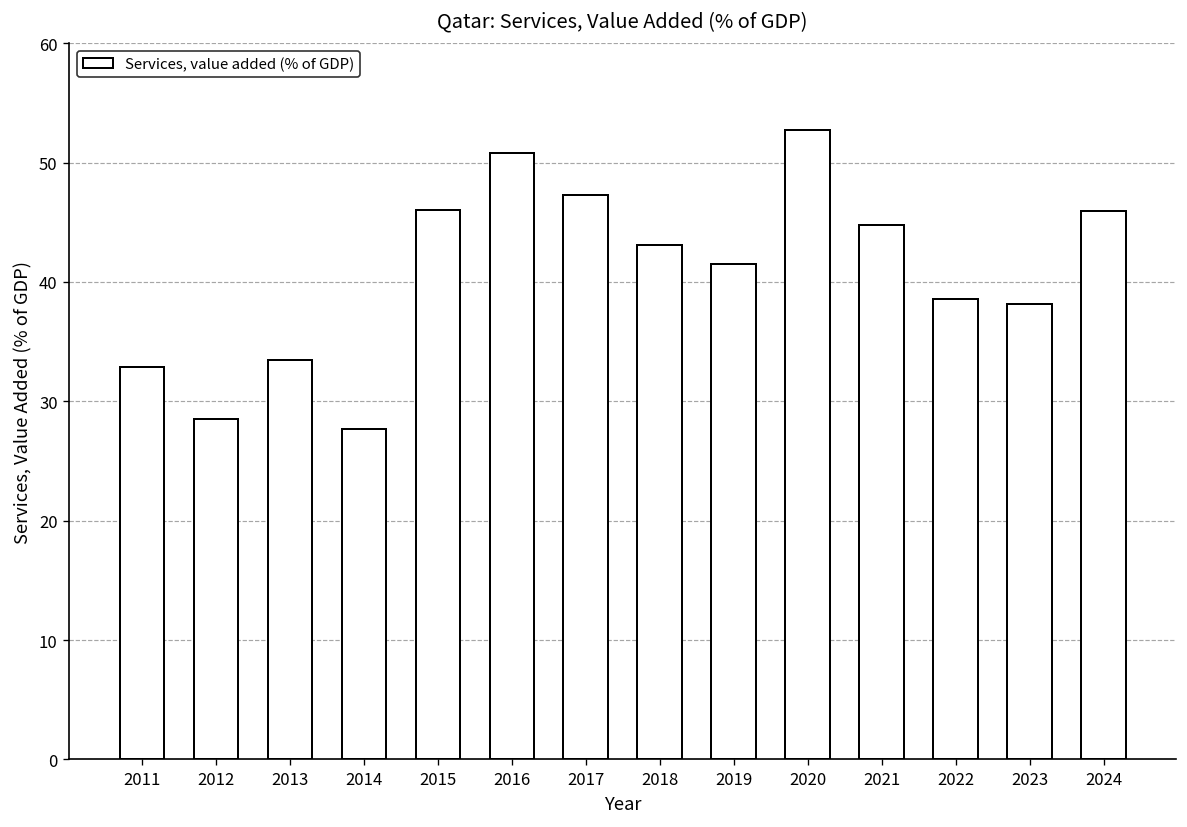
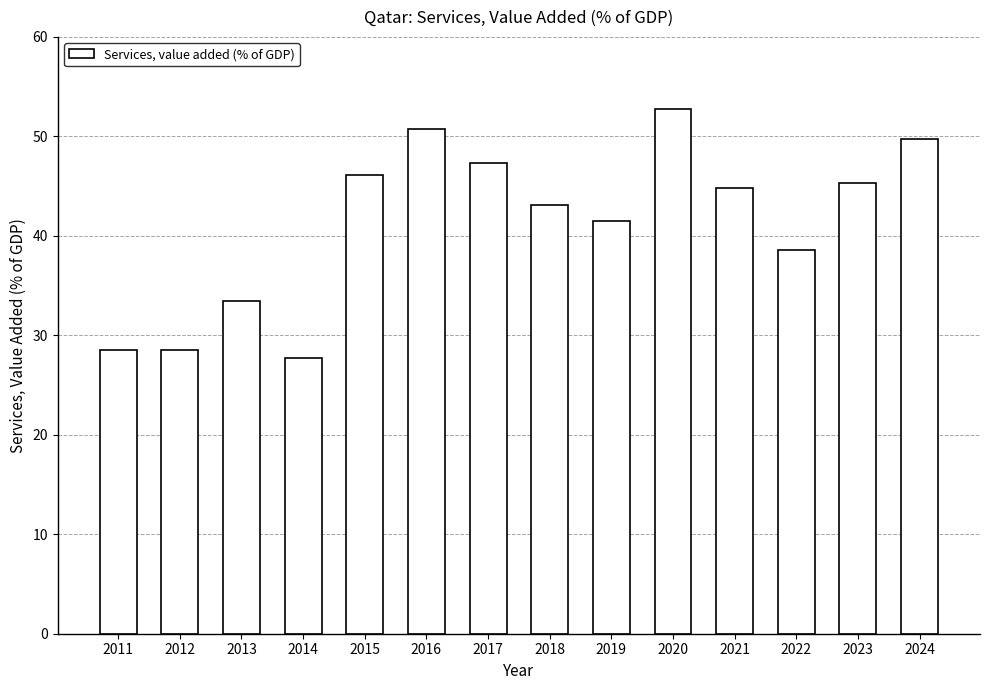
  {
-   "2011": 33,
+   "2011": 29,
    "2012": 28,
    "2013": 33,
    "2014": 28,
    "2015": 46,
    "2016": 51,
    "2017": 47,
    "2018": 43,
    "2019": 42,
    "2020": 53,
    "2021": 45,
    "2022": 39,
-   "2023": 38,
-   "2024": 46
+   "2023": 45,
+   "2024": 50
  }
